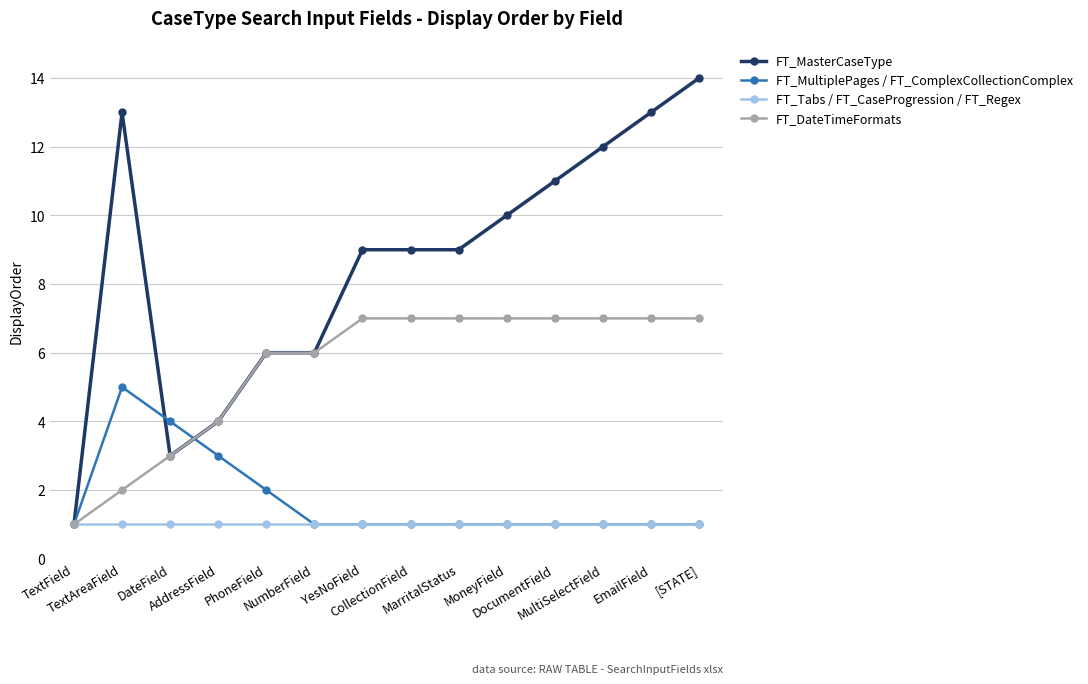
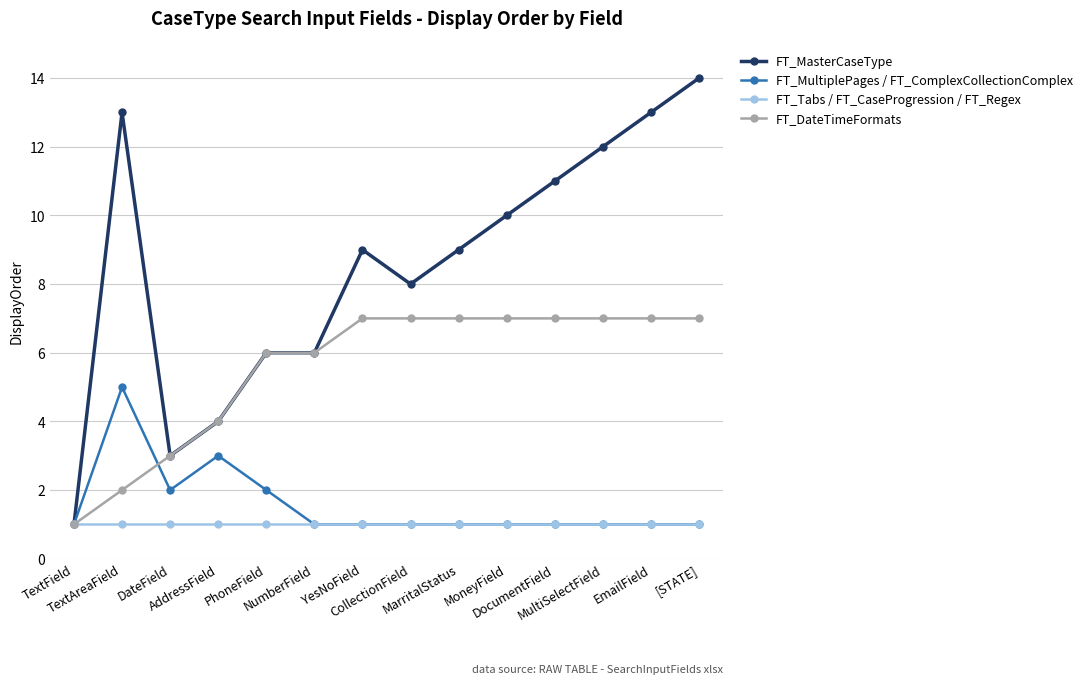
  {
    "FT_MasterCaseType": {
      "TextAreaField": 13,
      "YesNoField": 9,
-     "CollectionField": 9,
+     "CollectionField": 8,
      "MarritalStatus": 9,
      "MoneyField": 10,
      "DocumentField": 11,
      "MultiSelectField": 12,
      "EmailField": 13,
      "[STATE]": 14
    },
    "FT_MultiplePages / FT_ComplexCollectionComplex": {
      "TextAreaField": 5,
-     "DateField": 4,
+     "DateField": 2,
      "AddressField": 3,
      "PhoneField": 2
    },
    "FT_Tabs / FT_CaseProgression / FT_Regex": {
      "TextAreaField": 1,
      "DateField": 1,
      "AddressField": 1,
      "PhoneField": 1
    },
    "FT_DateTimeFormats": {
      "TextAreaField": 2,
      "YesNoField": 7,
      "CollectionField": 7,
      "MarritalStatus": 7,
      "MoneyField": 7,
      "DocumentField": 7,
      "MultiSelectField": 7,
      "EmailField": 7,
      "[STATE]": 7
    }
  }
